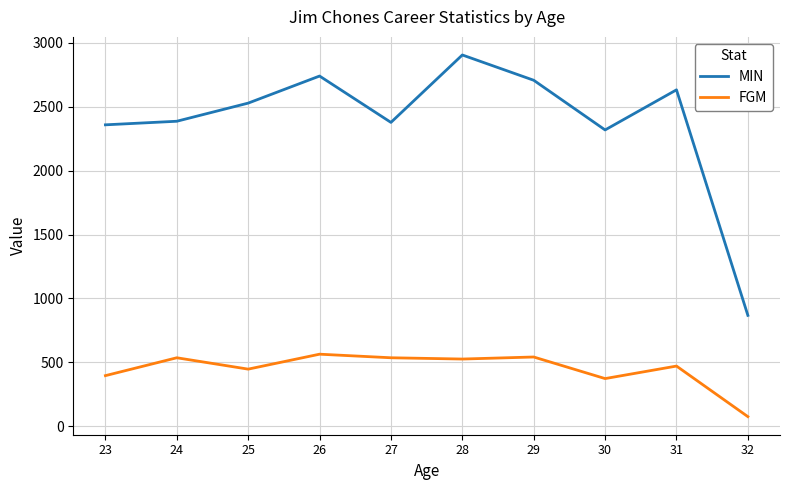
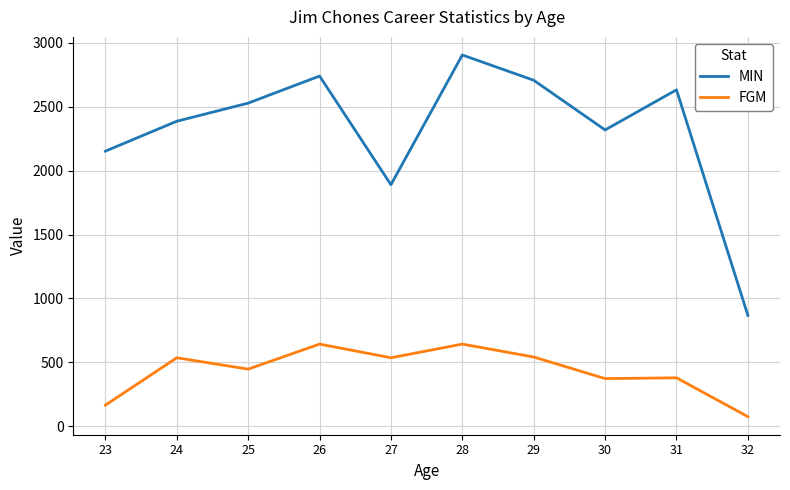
  {
    "MIN": {
-     "23": 2360,
+     "23": 2150,
      "24": 2390,
      "25": 2530,
      "26": 2740,
-     "27": 2380,
+     "27": 1890,
      "28": 2910,
      "29": 2710,
      "30": 2320,
      "31": 2630,
      "32": 870
    },
    "FGM": {
-     "23": 400,
+     "23": 160,
      "24": 540,
      "25": 450,
-     "26": 560,
+     "26": 640,
      "27": 540,
-     "28": 530,
+     "28": 640,
      "29": 540,
      "30": 370,
-     "31": 470,
+     "31": 380,
      "32": 70
    }
  }
